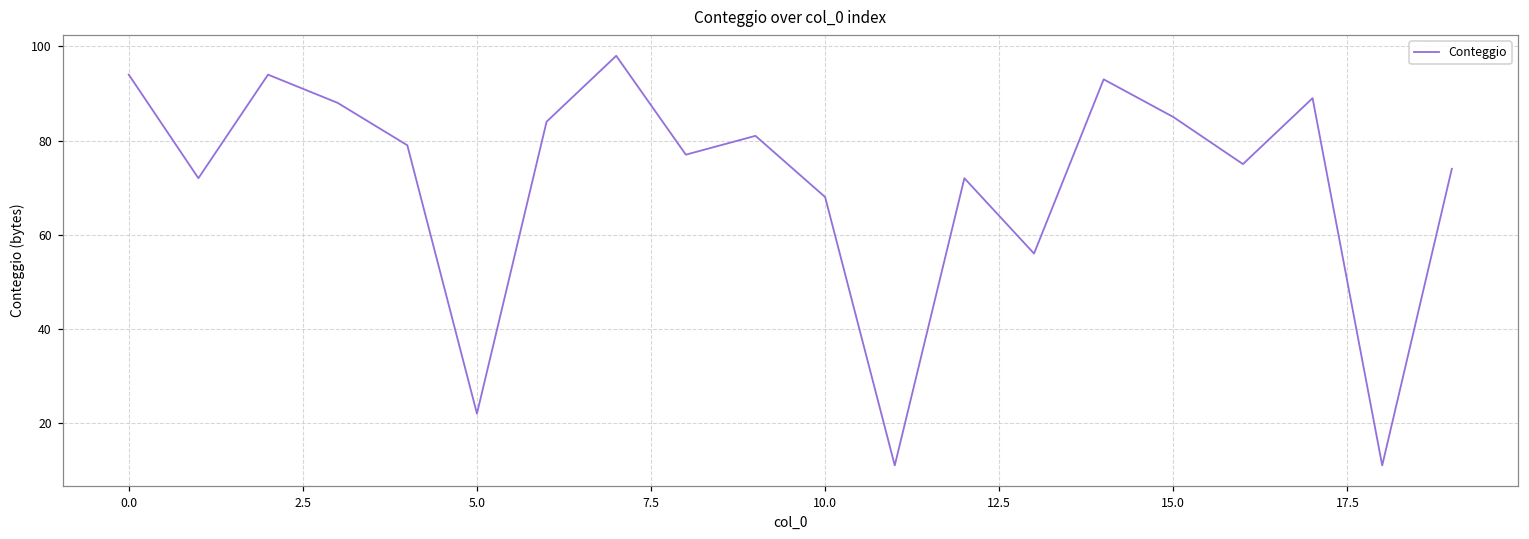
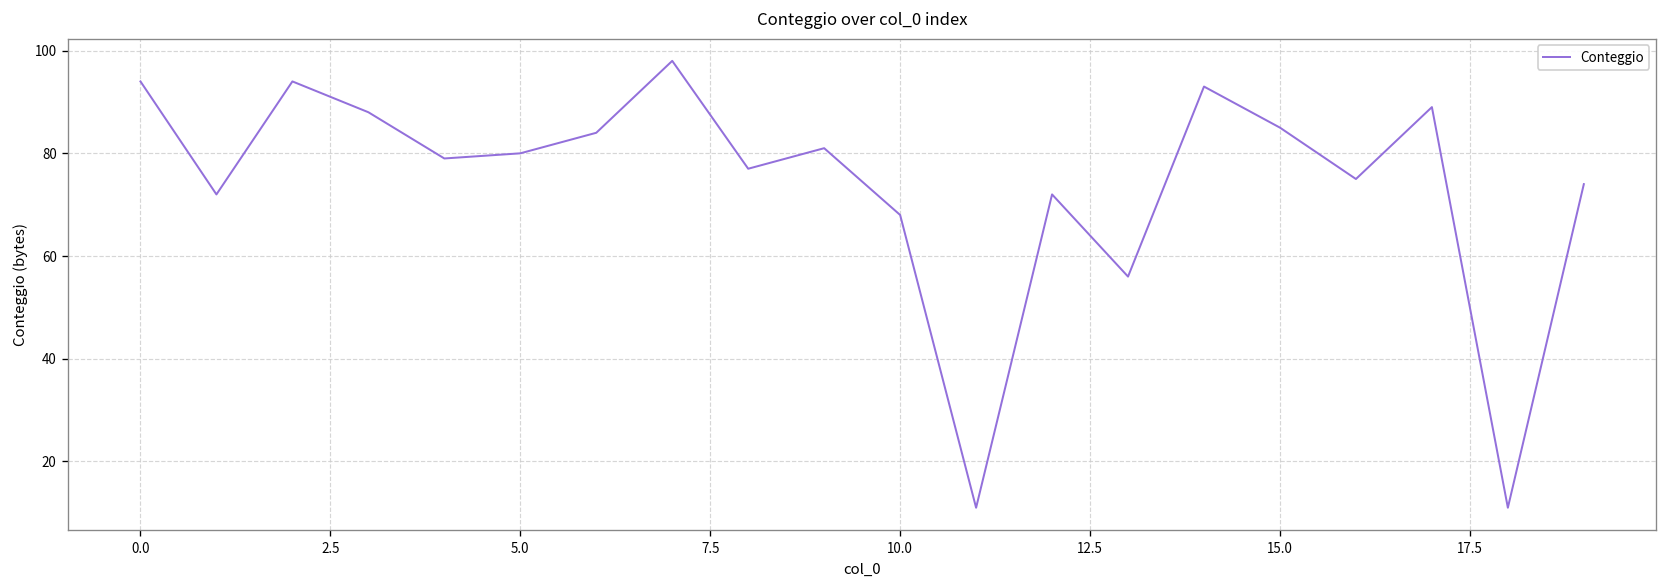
  {
    "0.0": 94,
-   "5.0": 22,
+   "5.0": 80,
    "10.0": 68,
    "15.0": 85
  }
